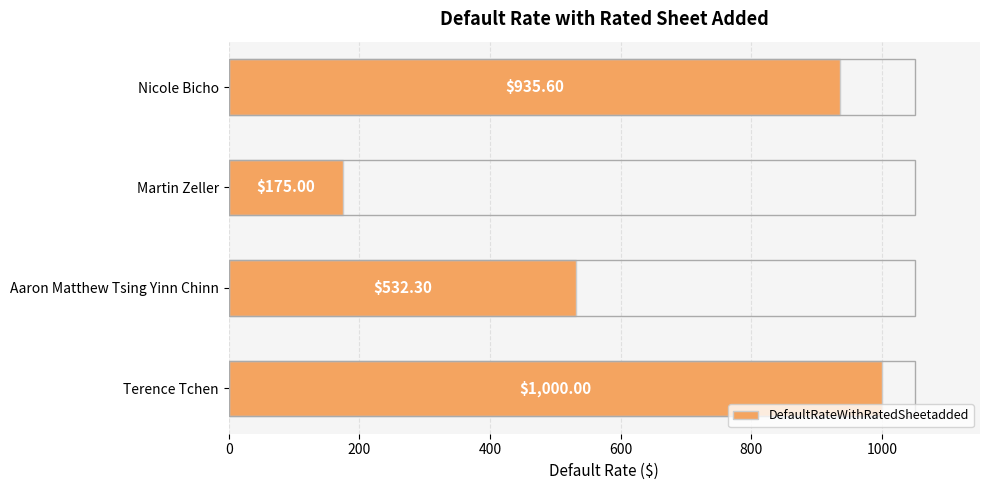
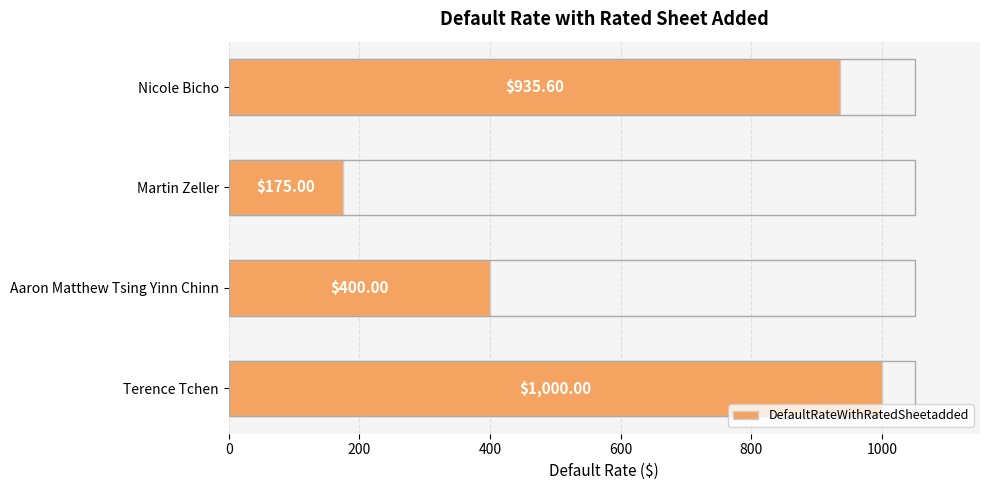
  {
    "Nicole Bicho": "$935.60",
    "Martin Zeller": "$175.00",
-   "Aaron Matthew Tsing Yinn Chinn": "$532.30",
+   "Aaron Matthew Tsing Yinn Chinn": "$400.00",
    "Terence Tchen": "$1,000.00"
  }
